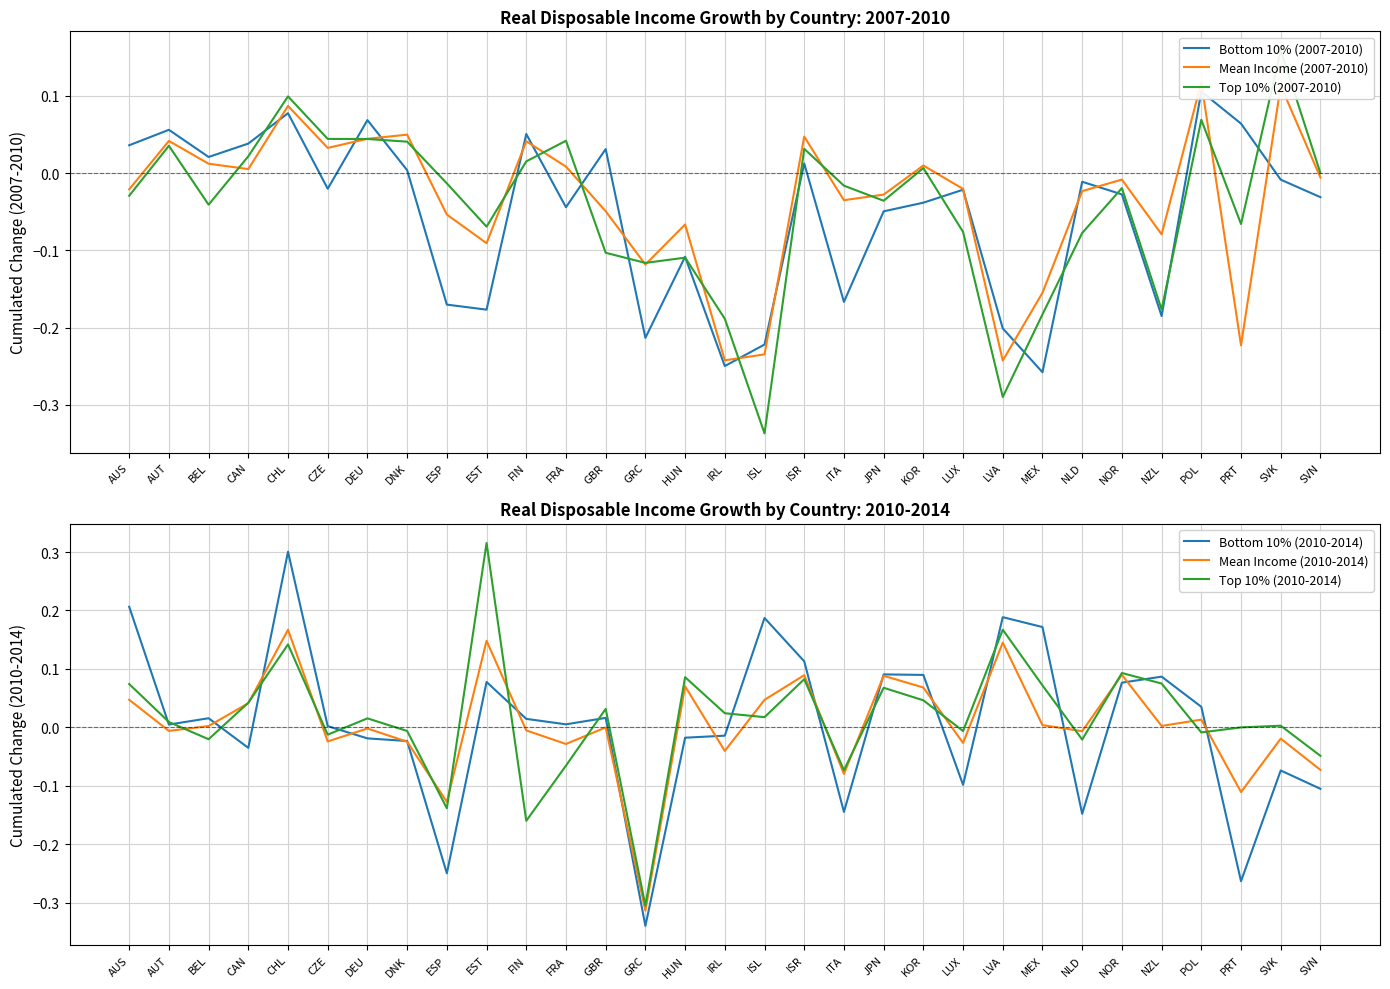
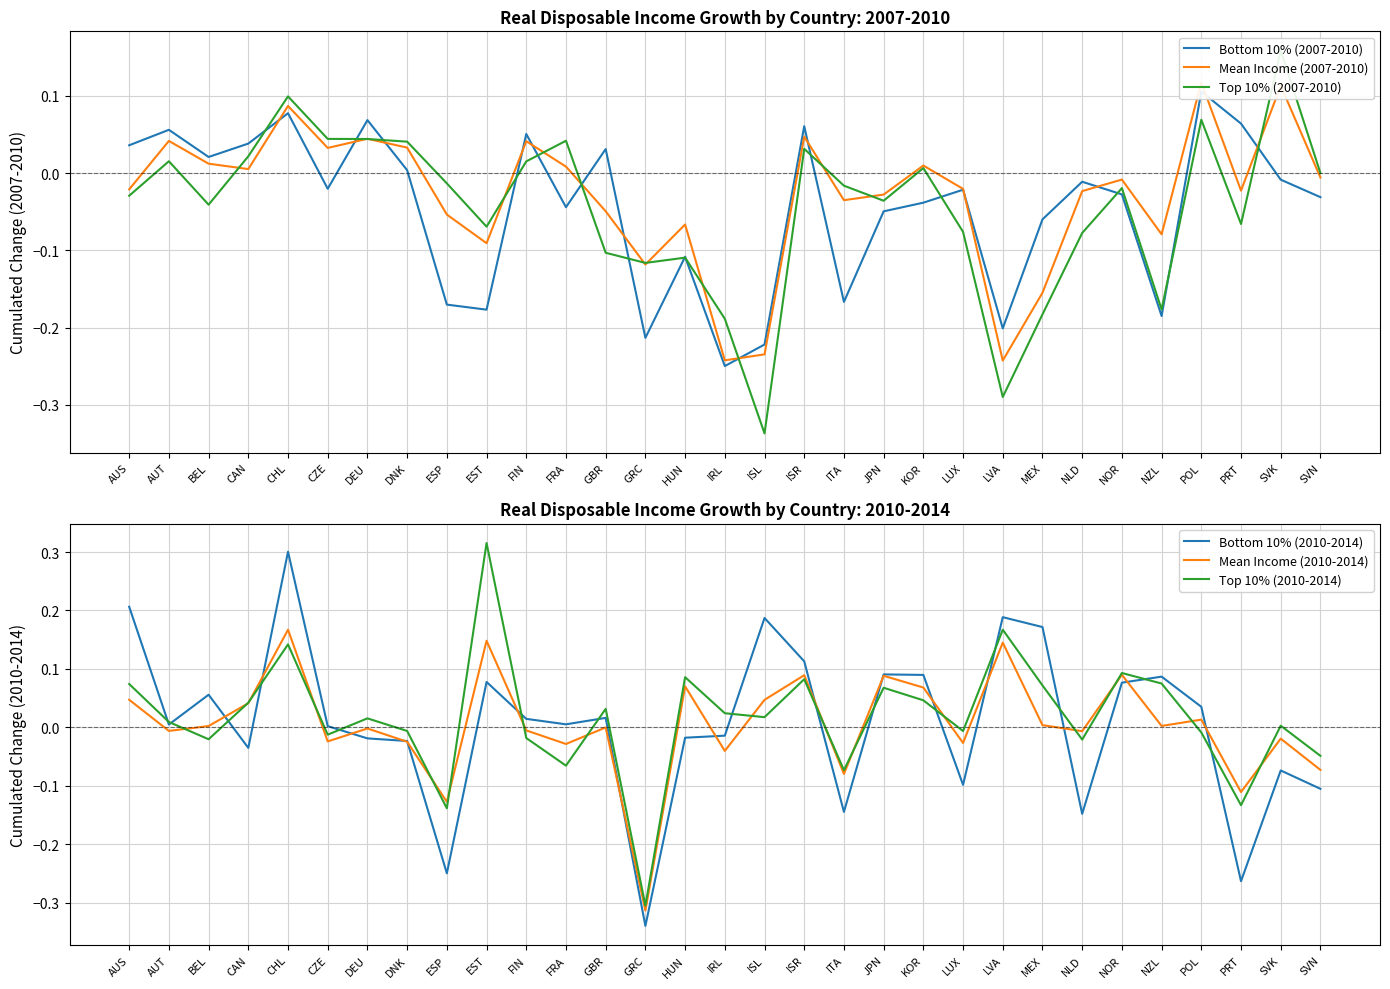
  {
    "Real Disposable Income Growth by Country: 2007-2010": {
      "Bottom 10% (2007-2010)": {
        "AUS": 0.04,
        "AUT": 0.06,
        "BEL": 0.02,
        "CAN": 0.04,
        "CHL": 0.08,
        "CZE": -0.02,
        "DEU": 0.07,
        "DNK": 0.00,
        "ESP": -0.17,
        "EST": -0.18,
        "FIN": 0.05,
        "FRA": -0.04,
        "GBR": 0.03,
        "GRC": -0.21,
        "IRL": -0.25,
        "ISL": -0.22,
-       "ISR": 0.01,
+       "ISR": 0.06,
        "ITA": -0.17,
        "JPN": -0.05,
        "KOR": -0.04,
        "LVA": -0.20,
-       "MEX": -0.26,
+       "MEX": -0.06,
        "NLD": -0.01,
        "NOR": -0.03,
        "NZL": -0.19,
        "PRT": 0.06,
        "SVK": -0.01,
        "SVN": -0.03
      },
      "Mean Income (2007-2010)": {
        "AUS": -0.02,
        "AUT": 0.04,
        "BEL": 0.01,
        "CAN": 0.01,
        "CHL": 0.09,
        "CZE": 0.03,
-       "DNK": 0.05,
+       "DNK": 0.03,
        "ESP": -0.05,
        "EST": -0.09,
        "FIN": 0.04,
        "FRA": 0.01,
        "GBR": -0.05,
        "HUN": -0.07,
        "IRL": -0.24,
        "ISL": -0.23,
        "ISR": 0.05,
        "ITA": -0.04,
        "JPN": -0.03,
        "KOR": 0.01,
        "LVA": -0.24,
        "MEX": -0.15,
        "NLD": -0.02,
        "NOR": -0.01,
        "NZL": -0.08,
-       "PRT": -0.22,
+       "PRT": -0.02,
        "SVN": -0.01
      },
      "Top 10% (2007-2010)": {
        "AUS": -0.03,
-       "AUT": 0.04,
+       "AUT": 0.02,
        "BEL": -0.04,
        "CAN": 0.02,
        "CHL": 0.10,
        "CZE": 0.04,
        "DNK": 0.04,
        "ESP": -0.01,
        "EST": -0.07,
        "FIN": 0.02,
        "FRA": 0.04,
        "GBR": -0.10,
        "IRL": -0.19,
        "ISL": -0.34,
        "ISR": 0.03,
        "ITA": -0.02,
        "JPN": -0.04,
        "KOR": 0.01,
        "LUX": -0.08,
        "LVA": -0.29,
        "MEX": -0.18,
        "NLD": -0.08,
        "NOR": -0.02,
        "NZL": -0.18,
        "POL": 0.07,
        "PRT": -0.07,
        "SVN": 0.00
      }
    },
    "Real Disposable Income Growth by Country: 2010-2014": {
      "Bottom 10% (2010-2014)": {
        "AUS": 0.21,
-       "BEL": 0.02,
+       "BEL": 0.06,
        "CAN": -0.04,
        "CHL": 0.30,
        "CZE": 0.00,
        "DEU": -0.02,
        "ESP": -0.25,
        "EST": 0.08,
        "FIN": 0.01,
        "FRA": 0.01,
        "GBR": 0.02,
        "GRC": -0.34,
        "HUN": -0.02,
        "IRL": -0.01,
        "ISL": 0.19,
        "ISR": 0.11,
        "ITA": -0.14,
        "KOR": 0.09,
        "LUX": -0.10,
        "LVA": 0.19,
        "MEX": 0.17,
        "NLD": -0.15,
        "NOR": 0.08,
        "NZL": 0.09,
        "POL": 0.04,
        "PRT": -0.26,
        "SVK": -0.07,
        "SVN": -0.11
      },
      "Mean Income (2010-2014)": {
        "AUS": 0.05,
        "AUT": -0.01,
        "BEL": 0.00,
        "CHL": 0.17,
        "CZE": -0.02,
        "DEU": 0.00,
        "ESP": -0.13,
        "EST": 0.15,
        "FIN": -0.01,
        "FRA": -0.03,
        "GBR": 0.00,
        "GRC": -0.31,
        "HUN": 0.07,
        "IRL": -0.04,
        "ISL": 0.05,
        "ISR": 0.09,
        "ITA": -0.08,
        "KOR": 0.07,
        "LUX": -0.03,
        "LVA": 0.14,
        "MEX": 0.00,
        "NLD": -0.01,
        "NZL": 0.00,
        "POL": 0.01,
        "PRT": -0.11,
        "SVK": -0.02,
        "SVN": -0.07
      },
      "Top 10% (2010-2014)": {
        "AUS": 0.07,
        "BEL": -0.02,
        "CHL": 0.14,
        "CZE": -0.01,
        "DEU": 0.02,
        "DNK": -0.01,
        "ESP": -0.14,
        "EST": 0.32,
-       "FIN": -0.16,
+       "FIN": -0.02,
        "FRA": -0.07,
        "GBR": 0.03,
        "GRC": -0.31,
        "HUN": 0.09,
        "IRL": 0.02,
        "ISL": 0.02,
        "ISR": 0.08,
        "ITA": -0.07,
        "JPN": 0.07,
        "KOR": 0.05,
        "LUX": -0.01,
        "LVA": 0.17,
        "MEX": 0.07,
        "NLD": -0.02,
        "NZL": 0.07,
        "POL": -0.01,
-       "PRT": 0.00,
+       "PRT": -0.13,
        "SVK": 0.00,
        "SVN": -0.05
      }
    }
  }
